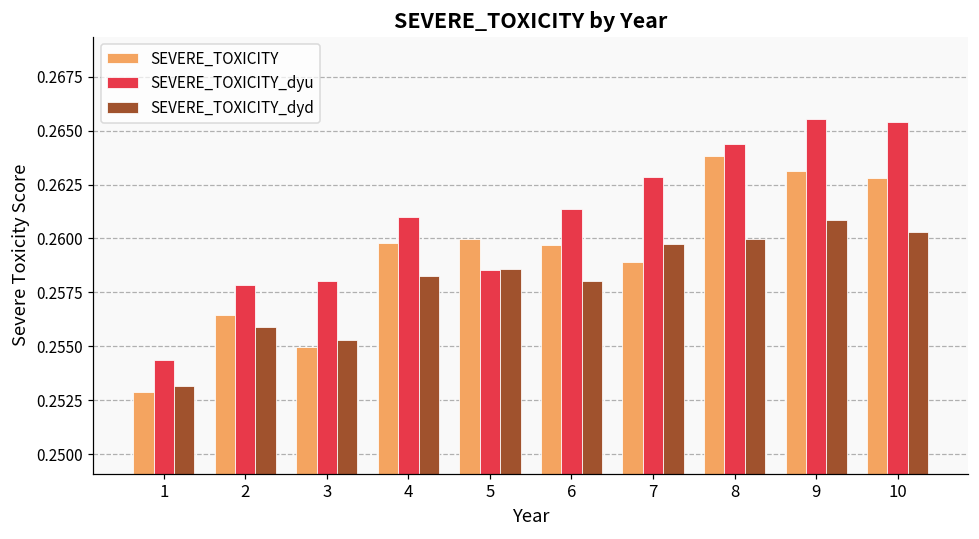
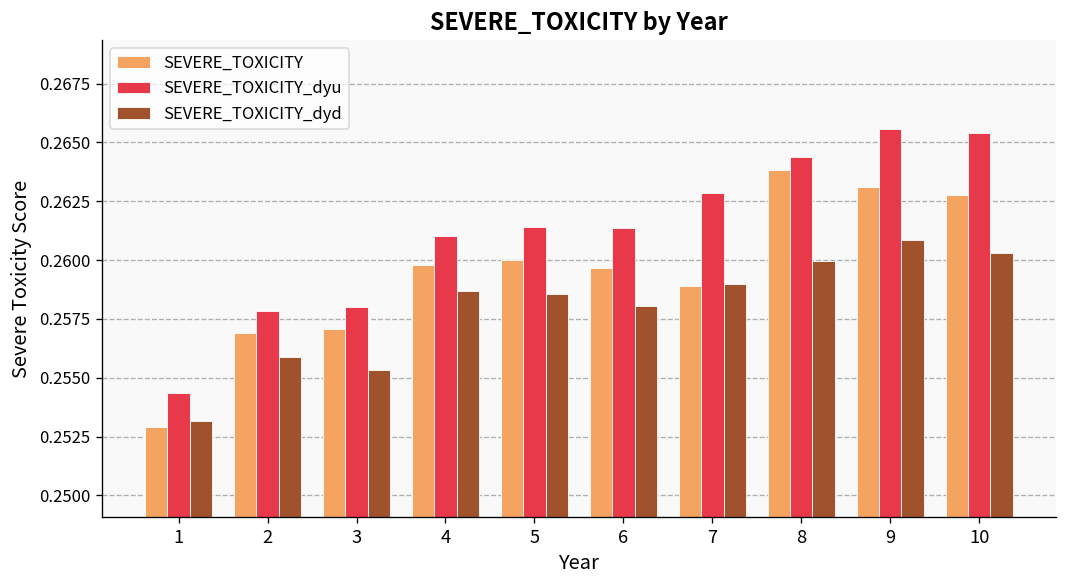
  {
    "SEVERE_TOXICITY": {
      "1": 0.2529,
-     "2": 0.2565,
-     "3": 0.2550,
+     "2": 0.2569,
+     "3": 0.2571,
      "4": 0.2598,
      "5": 0.2600,
      "6": 0.2597,
      "7": 0.2589,
      "8": 0.2638,
      "9": 0.2631,
      "10": 0.2628
    },
    "SEVERE_TOXICITY_dyu": {
      "1": 0.2544,
      "2": 0.2579,
      "3": 0.2580,
      "4": 0.2610,
-     "5": 0.2585,
+     "5": 0.2614,
      "6": 0.2614,
      "7": 0.2628,
      "8": 0.2644,
      "9": 0.2656,
      "10": 0.2654
    },
    "SEVERE_TOXICITY_dyd": {
      "1": 0.2532,
      "2": 0.2559,
      "3": 0.2553,
-     "4": 0.2582,
+     "4": 0.2587,
      "5": 0.2586,
      "6": 0.2580,
-     "7": 0.2597,
+     "7": 0.2590,
      "8": 0.2600,
      "9": 0.2608,
      "10": 0.2603
    }
  }
